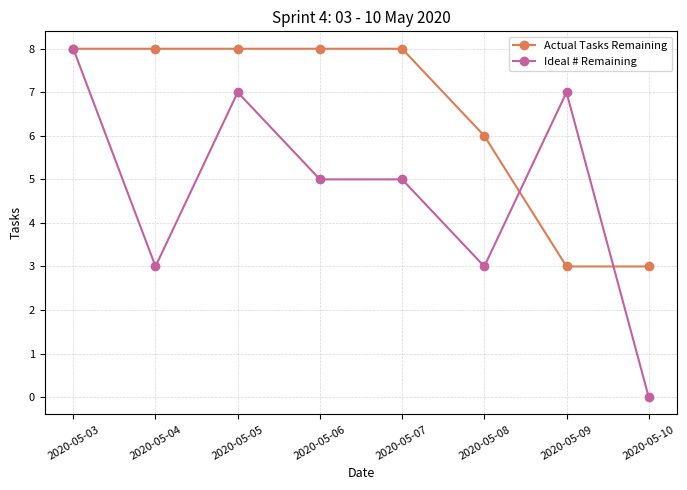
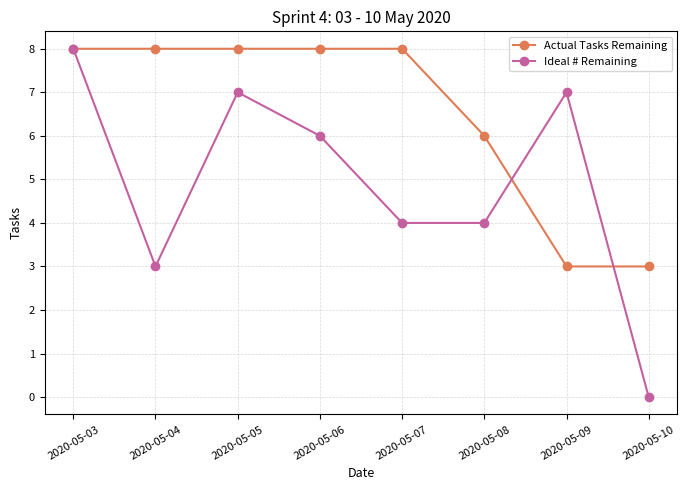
  {
    "Actual Tasks Remaining": {
      "2020-05-04": 8,
      "2020-05-05": 8,
      "2020-05-06": 8,
      "2020-05-07": 8,
      "2020-05-08": 6,
      "2020-05-09": 3,
      "2020-05-10": 3
    },
    "Ideal # Remaining": {
      "2020-05-04": 3,
      "2020-05-05": 7,
-     "2020-05-06": 5,
-     "2020-05-07": 5,
-     "2020-05-08": 3,
+     "2020-05-06": 6,
+     "2020-05-07": 4,
+     "2020-05-08": 4,
      "2020-05-09": 7,
      "2020-05-10": 0
    }
  }
